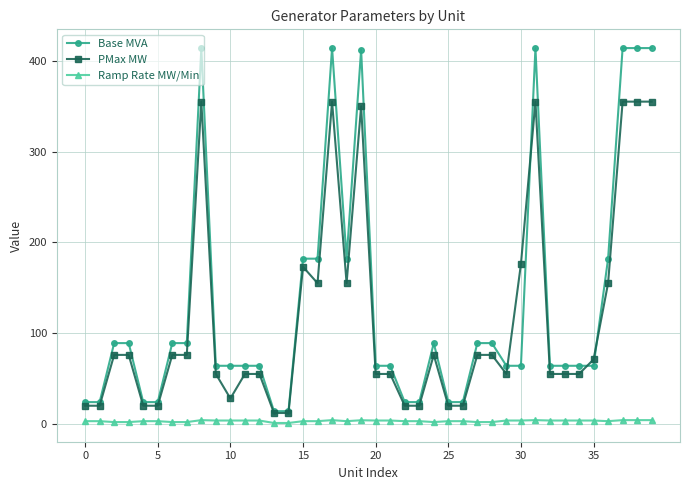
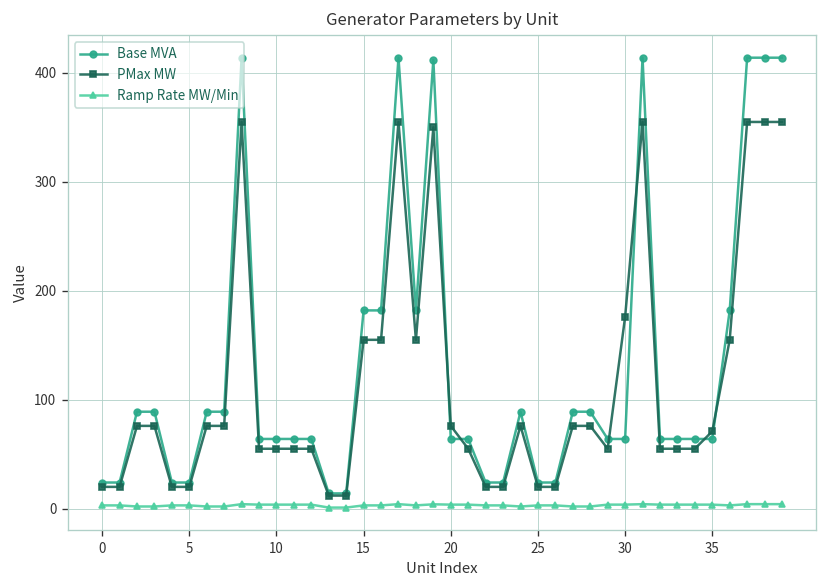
  {
    "PMax MW": {
      "0": 20,
      "5": 20,
-     "10": 30,
-     "15": 170,
-     "20": 60,
+     "10": 60,
+     "15": 160,
+     "20": 80,
      "25": 20,
      "30": 180,
      "35": 70
    }
  }
